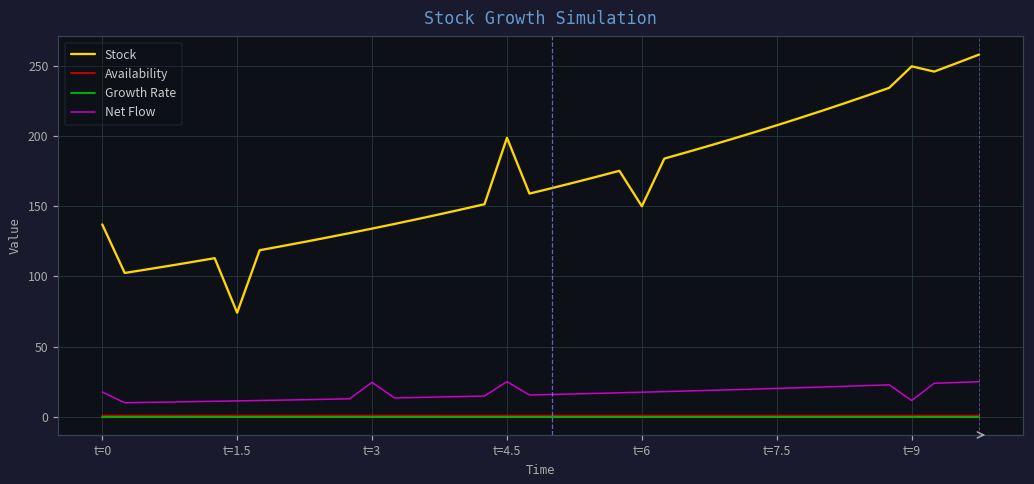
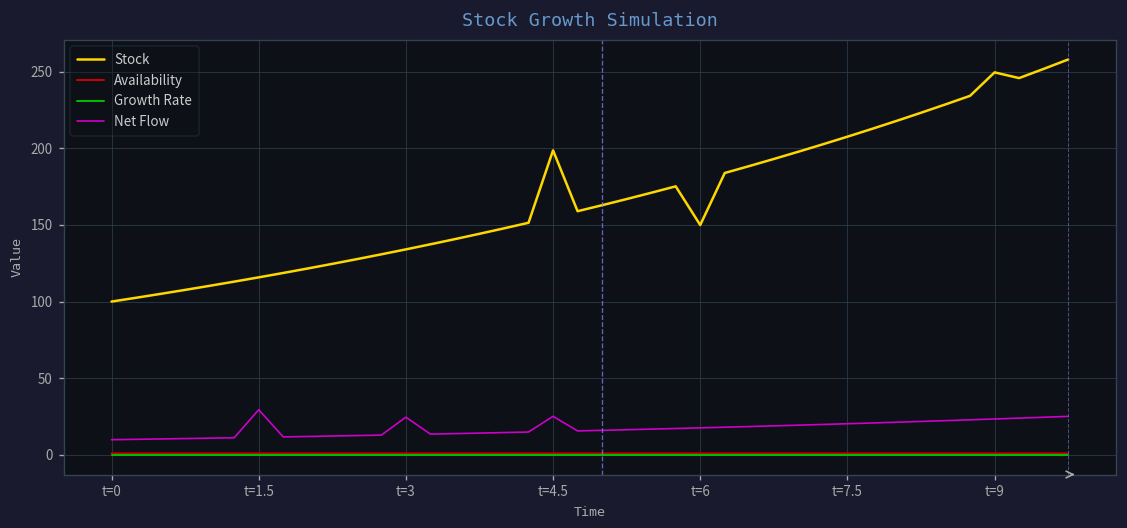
  {
    "Stock": {
-     "t=0": 137,
-     "t=1.5": 74,
+     "t=0": 100,
+     "t=1.5": 116,
      "t=3": 134,
      "t=4.5": 199,
      "t=6": 150,
      "t=7.5": 208,
      "t=9": 249
    },
    "Net Flow": {
-     "t=0": 18,
-     "t=1.5": 11,
+     "t=0": 10,
+     "t=1.5": 29,
      "t=3": 25,
      "t=4.5": 25,
      "t=6": 18,
      "t=7.5": 20,
-     "t=9": 12
+     "t=9": 23
    }
  }
